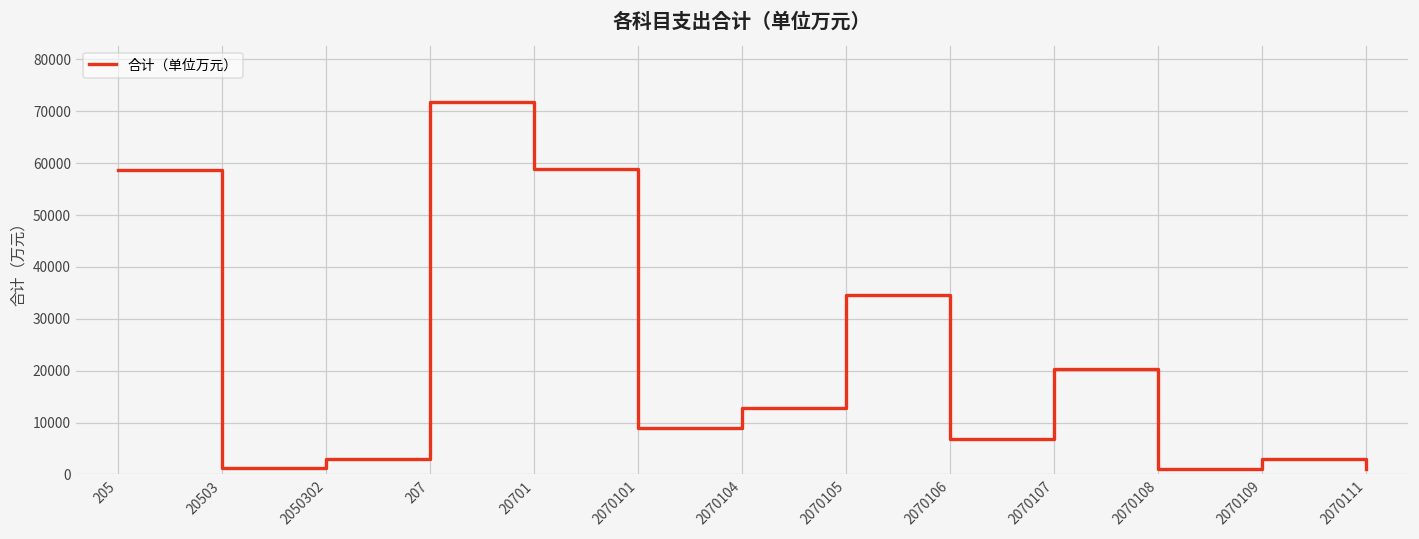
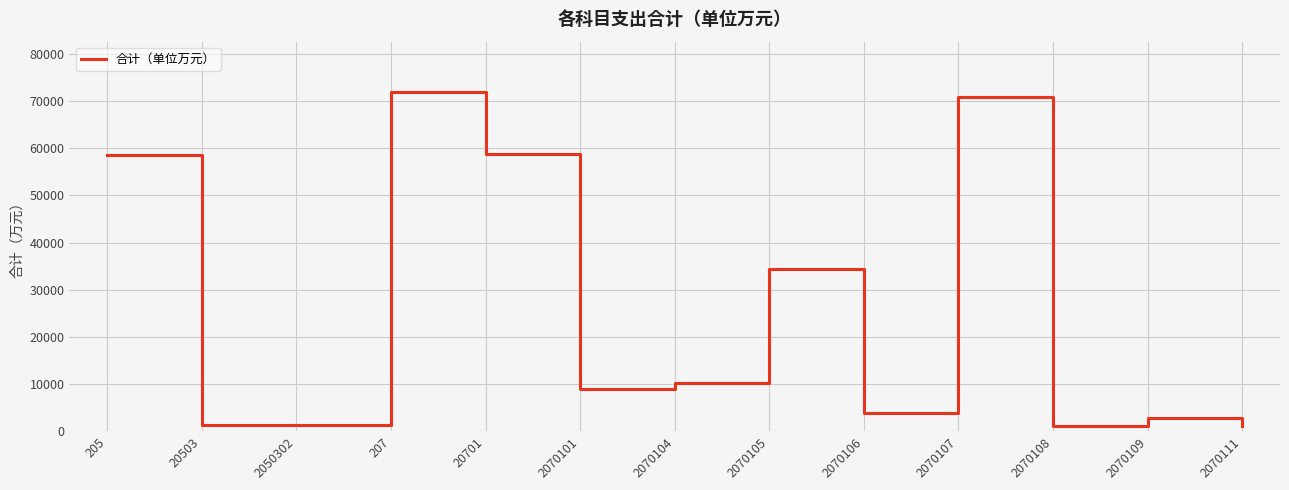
  {
    "205": 59000,
    "20503": 1000,
-   "2050302": 3000,
+   "2050302": 1000,
    "207": 72000,
    "20701": 59000,
    "2070101": 9000,
-   "2070104": 13000,
+   "2070104": 10000,
    "2070105": 35000,
-   "2070106": 7000,
-   "2070107": 20000,
+   "2070106": 4000,
+   "2070107": 71000,
    "2070108": 1000,
    "2070109": 3000,
    "2070111": 1000
  }
